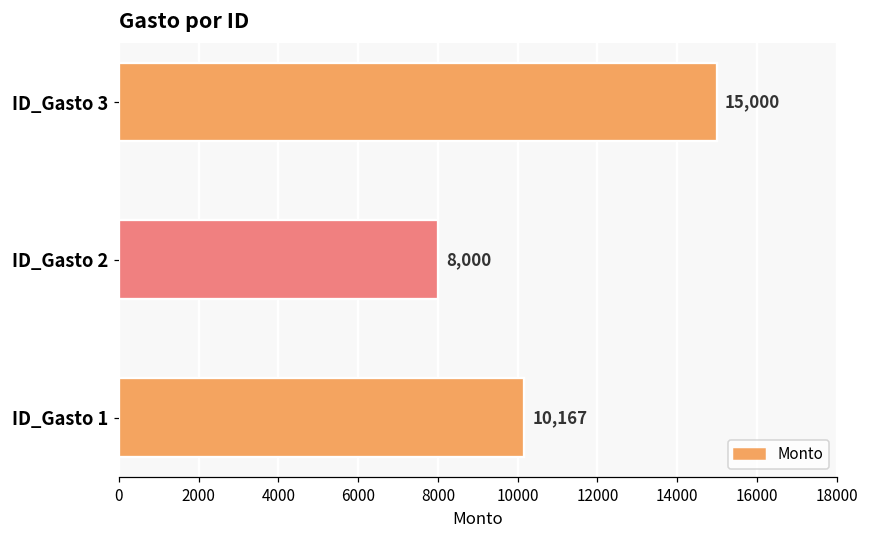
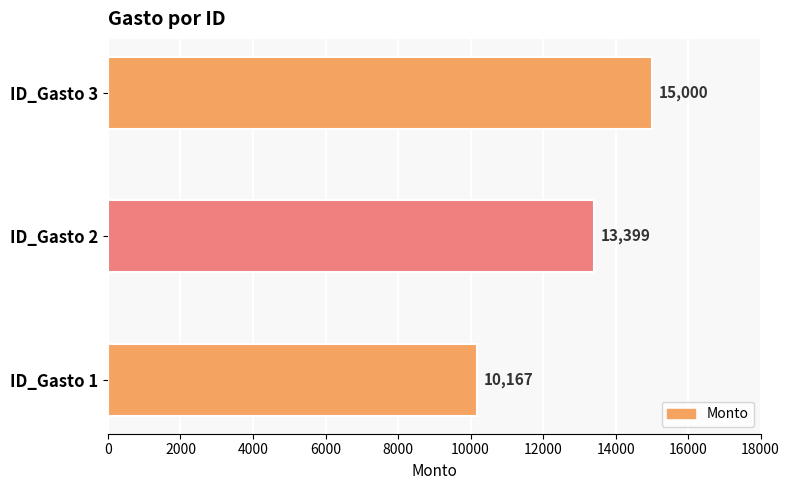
  {
    "ID_Gasto 3": "15,000",
-   "ID_Gasto 2": "8,000",
+   "ID_Gasto 2": "13,399",
    "ID_Gasto 1": "10,167"
  }
